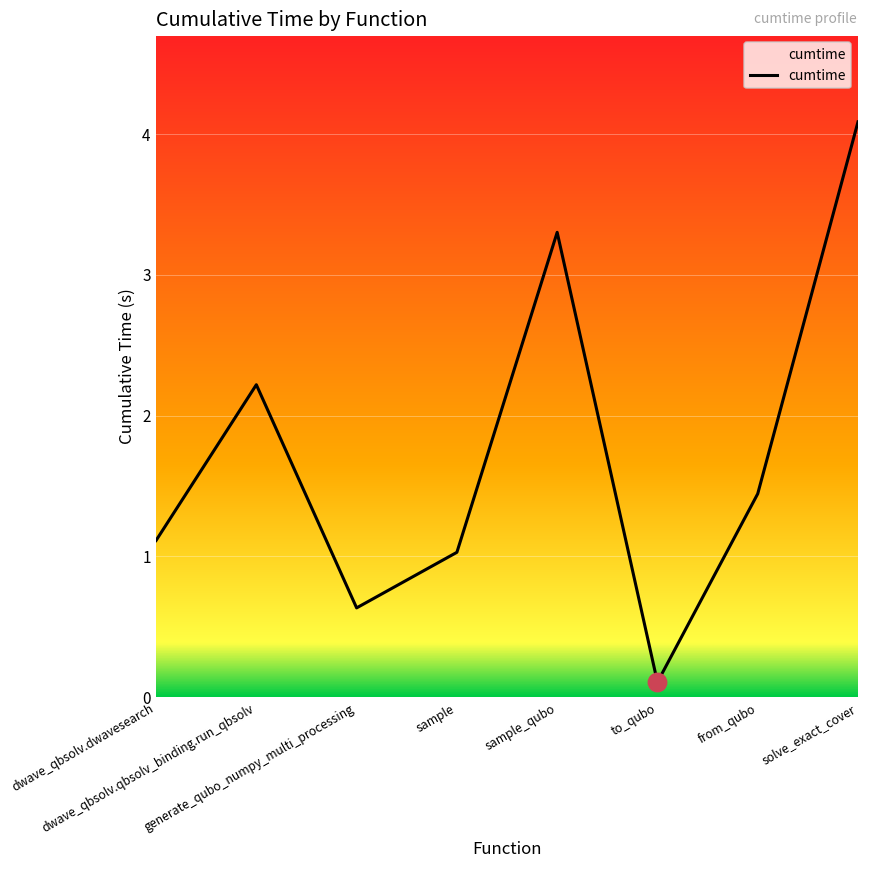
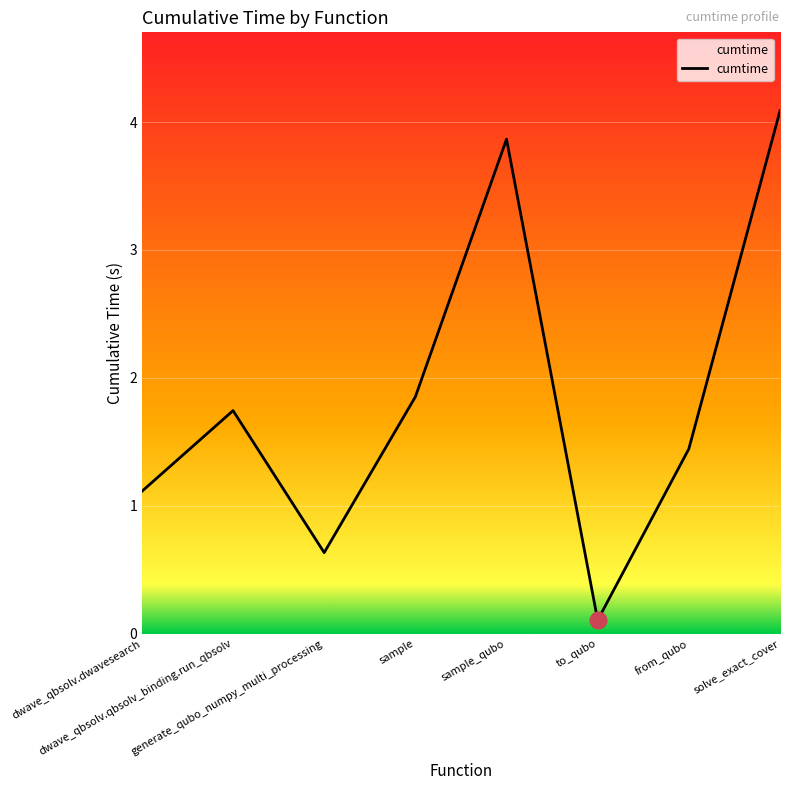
  {
    "cumtime": {
      "dwave_qbsolv.dwavesearch": 1.11,
-     "dwave_qbsolv.qbsolv_binding.run_qbsolv": 2.22,
+     "dwave_qbsolv.qbsolv_binding.run_qbsolv": 1.74,
      "generate_qubo_numpy_multi_processing": 0.63,
-     "sample": 1.03,
-     "sample_qubo": 3.30,
+     "sample": 1.85,
+     "sample_qubo": 3.87,
      "from_qubo": 1.45,
      "solve_exact_cover": 4.09
    }
  }
